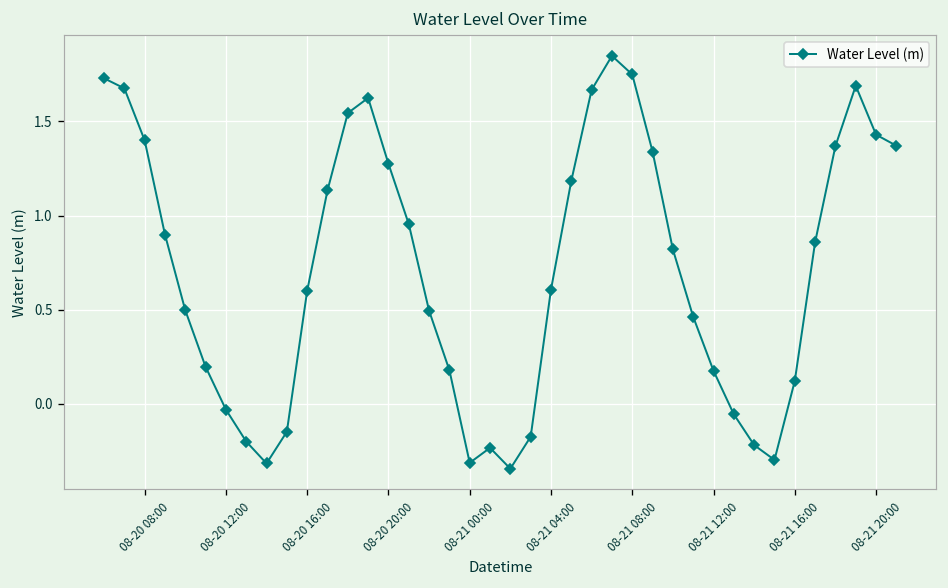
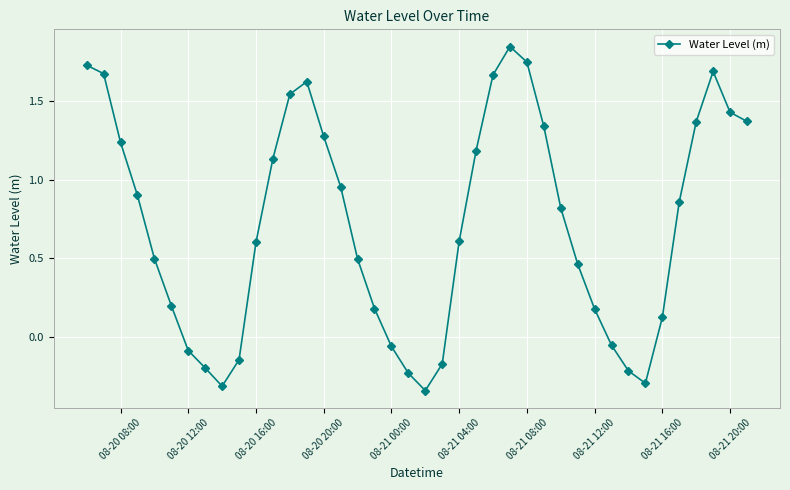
  {
-   "08-20 08:00": 1.40,
-   "08-20 12:00": -0.03,
+   "08-20 08:00": 1.24,
+   "08-20 12:00": -0.09,
    "08-20 16:00": 0.60,
    "08-20 20:00": 1.28,
-   "08-21 00:00": -0.31,
+   "08-21 00:00": -0.06,
    "08-21 04:00": 0.61,
    "08-21 08:00": 1.75,
    "08-21 12:00": 0.18,
    "08-21 16:00": 0.12,
    "08-21 20:00": 1.43
  }
